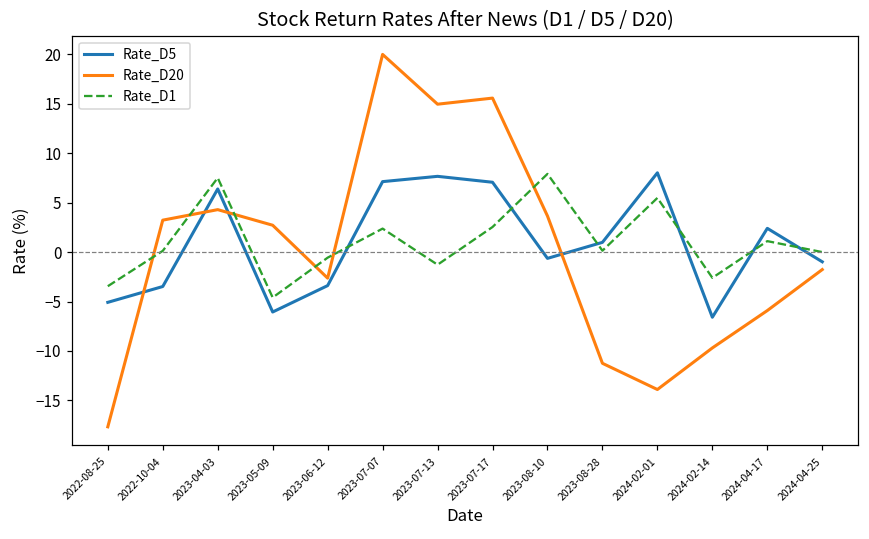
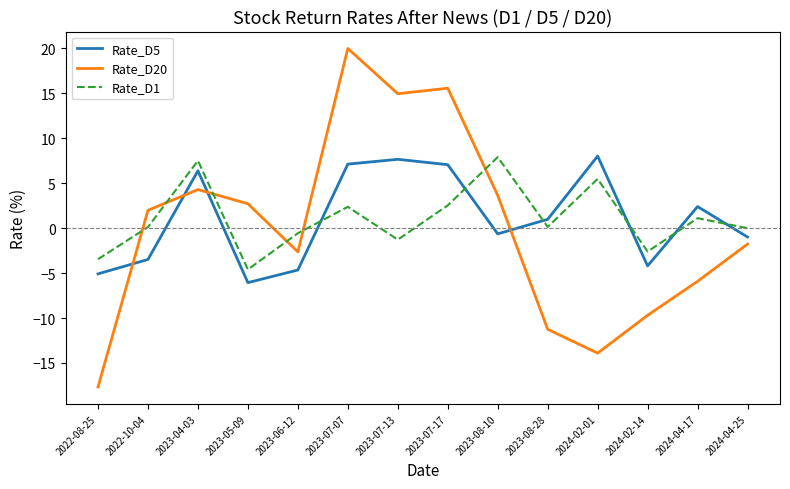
  {
    "Rate_D5": {
      "2022-08-25": -5,
      "2022-10-04": -3,
      "2023-04-03": 6,
      "2023-05-09": -6,
-     "2023-06-12": -3,
+     "2023-06-12": -5,
      "2023-07-07": 7,
      "2023-07-13": 8,
      "2023-07-17": 7,
      "2023-08-10": -1,
      "2023-08-28": 1,
      "2024-02-01": 8,
-     "2024-02-14": -7,
+     "2024-02-14": -4,
      "2024-04-17": 2,
      "2024-04-25": -1
    },
    "Rate_D20": {
      "2022-08-25": -18,
-     "2022-10-04": 3,
+     "2022-10-04": 2,
      "2023-04-03": 4,
      "2023-05-09": 3,
      "2023-06-12": -3,
      "2023-07-07": 20,
      "2023-07-13": 15,
      "2023-07-17": 16,
      "2023-08-10": 4,
      "2023-08-28": -11,
      "2024-02-01": -14,
      "2024-02-14": -10,
      "2024-04-17": -6,
      "2024-04-25": -2
    },
    "Rate_D1": {
      "2022-08-25": -3,
      "2022-10-04": 0,
      "2023-04-03": 8,
      "2023-05-09": -5,
      "2023-06-12": -1,
      "2023-07-07": 2,
      "2023-07-13": -1,
      "2023-07-17": 3,
      "2023-08-10": 8,
      "2023-08-28": 0,
      "2024-02-01": 5,
      "2024-02-14": -3,
      "2024-04-17": 1,
      "2024-04-25": 0
    }
  }
